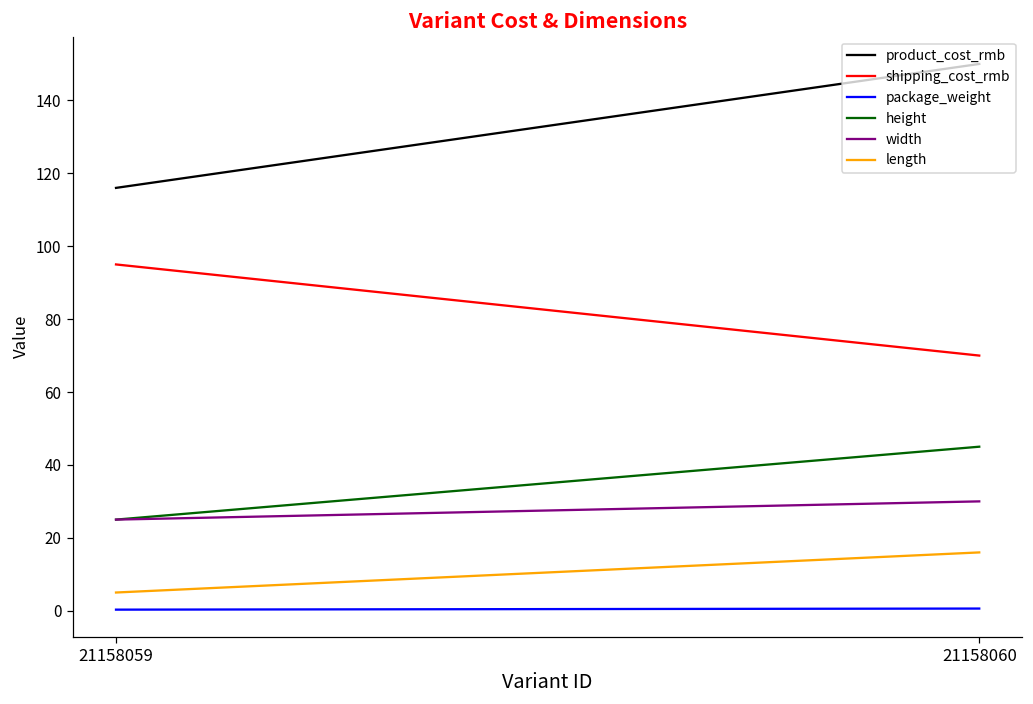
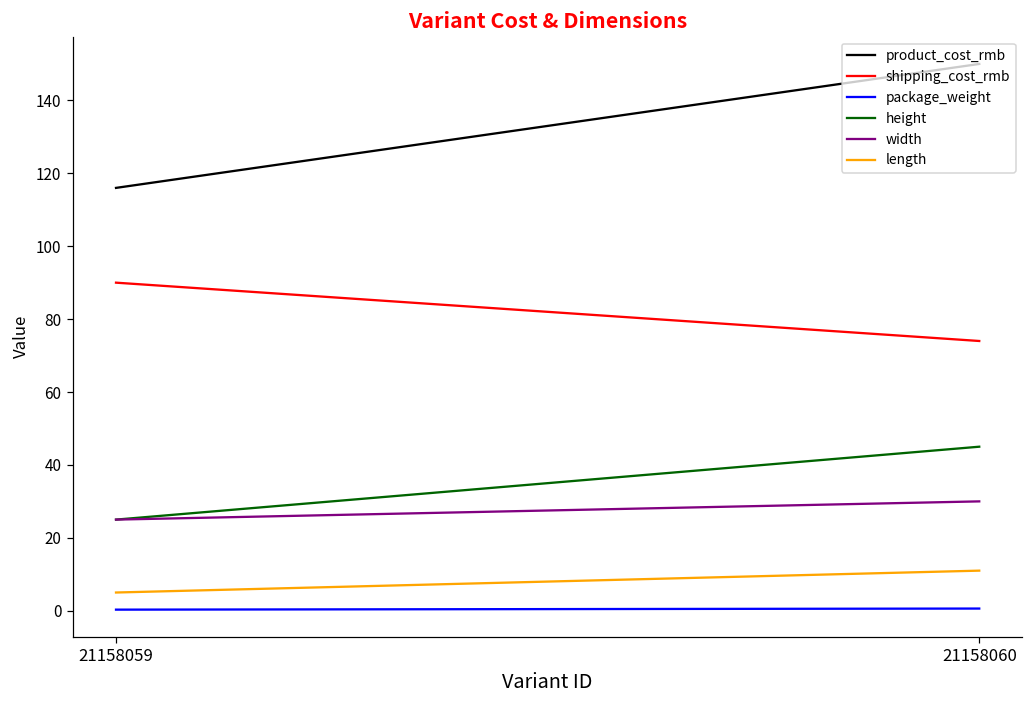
  {
    "product_cost_rmb": {
      "21158059": 116
    },
    "shipping_cost_rmb": {
-     "21158059": 95,
-     "21158060": 70
+     "21158059": 90,
+     "21158060": 74
    },
    "package_weight": {
      "21158059": 0,
      "21158060": 1
    },
    "height": {
      "21158060": 45
    },
    "width": {
      "21158060": 30
    },
    "length": {
      "21158059": 5,
-     "21158060": 16
+     "21158060": 11
    }
  }
